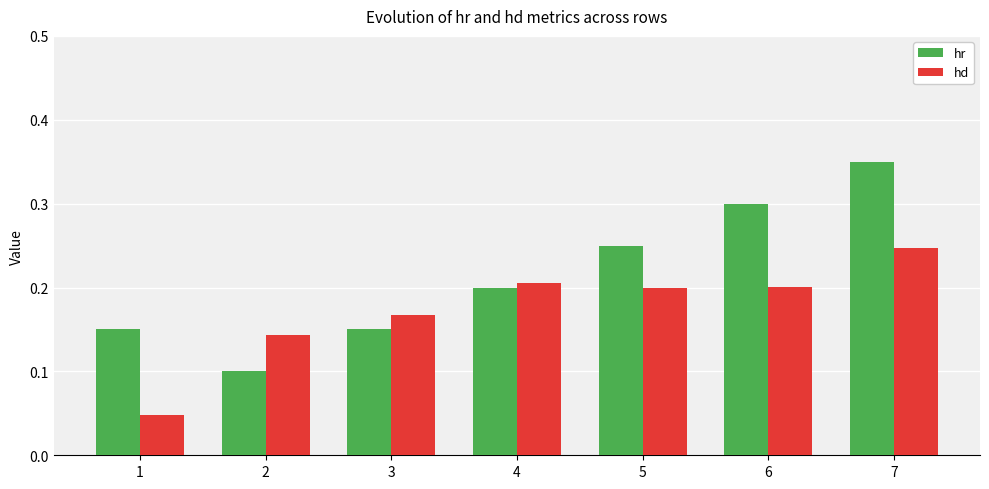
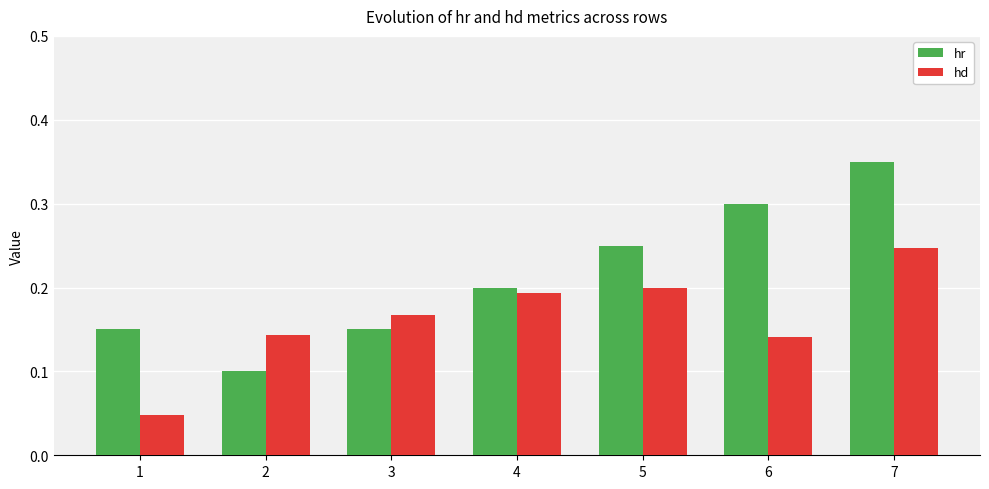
  {
    "hr": {
      "1": 0.15,
      "2": 0.10,
      "3": 0.15,
      "4": 0.20,
      "5": 0.25,
      "6": 0.30,
      "7": 0.35
    },
    "hd": {
      "1": 0.05,
      "2": 0.14,
      "3": 0.17,
-     "4": 0.21,
+     "4": 0.19,
      "5": 0.20,
-     "6": 0.20,
+     "6": 0.14,
      "7": 0.25
    }
  }
